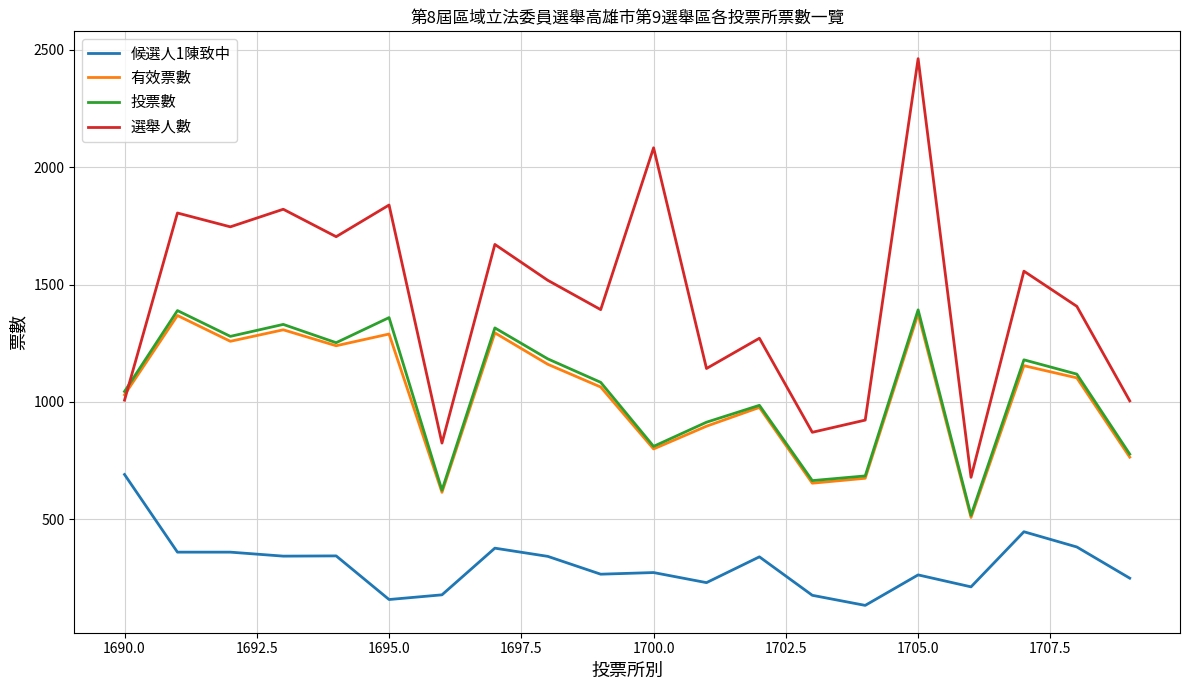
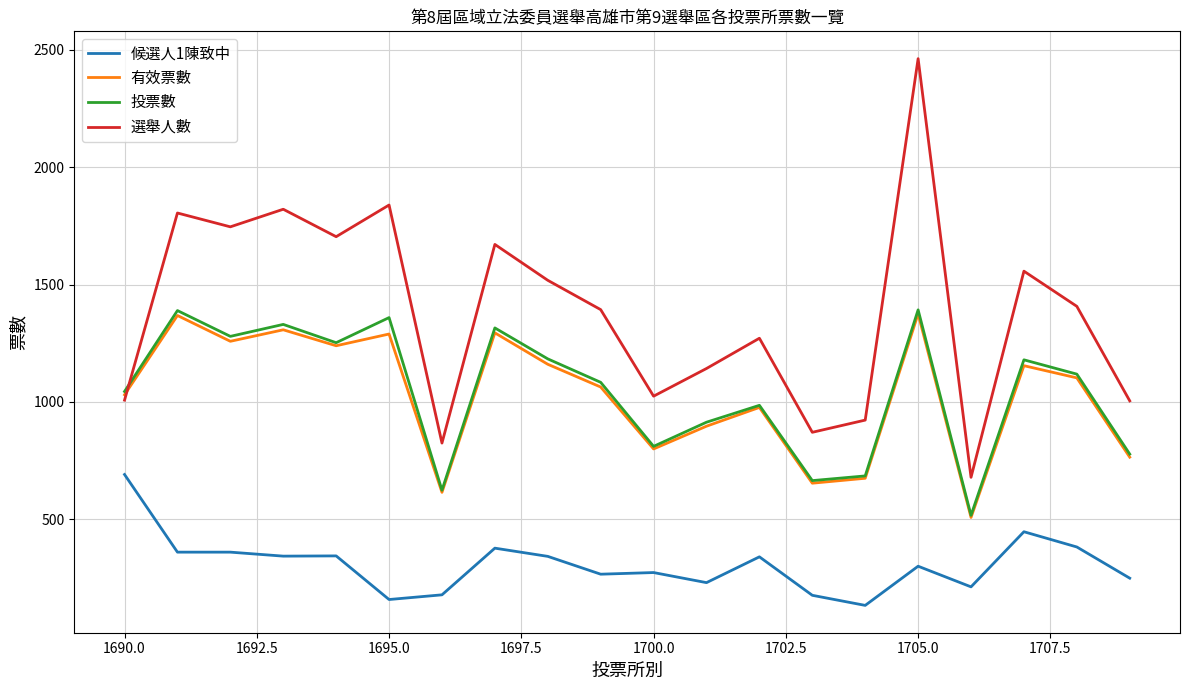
  {
    "候選人1陳致中": {
      "1690.0": 690,
      "1695.0": 160,
      "1700.0": 270,
-     "1705.0": 260
+     "1705.0": 300
    },
    "有效票數": {
      "1690.0": 1030,
      "1695.0": 1290,
      "1705.0": 1380
    },
    "投票數": {
      "1690.0": 1040,
      "1695.0": 1360,
      "1705.0": 1390
    },
    "選舉人數": {
      "1690.0": 1010,
      "1695.0": 1840,
-     "1700.0": 2080,
+     "1700.0": 1020,
      "1705.0": 2460
    }
  }
